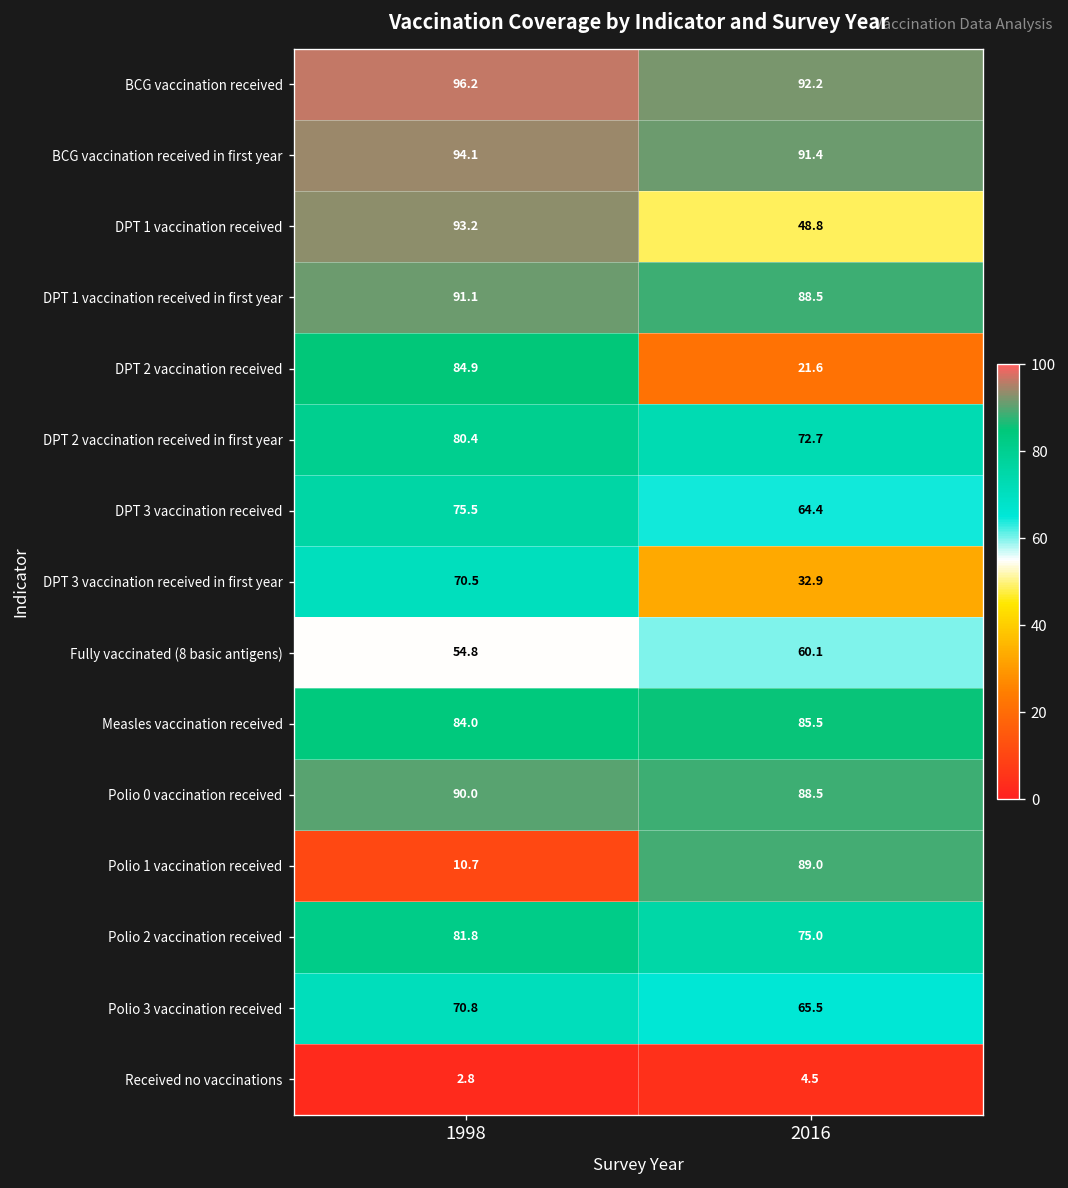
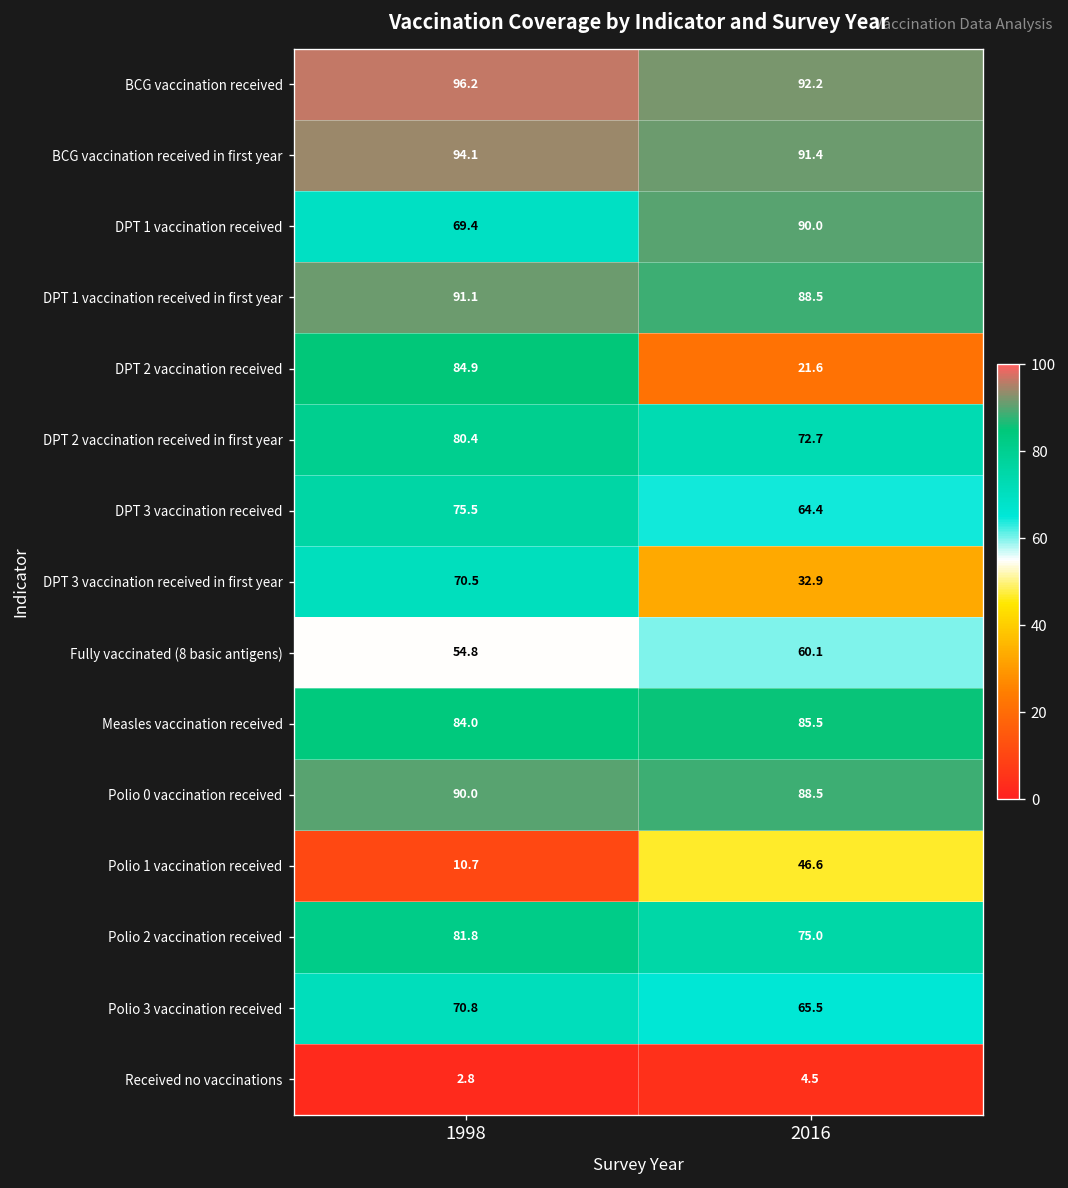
  {
    "BCG vaccination received": {
      "1998": 96.2,
      "2016": 92.2
    },
    "BCG vaccination received in first year": {
      "1998": 94.1,
      "2016": 91.4
    },
    "DPT 1 vaccination received": {
-     "1998": 93.2,
-     "2016": 48.8
+     "1998": 69.4,
+     "2016": 90.0
    },
    "DPT 1 vaccination received in first year": {
      "1998": 91.1,
      "2016": 88.5
    },
    "DPT 2 vaccination received": {
      "1998": 84.9,
      "2016": 21.6
    },
    "DPT 2 vaccination received in first year": {
      "1998": 80.4,
      "2016": 72.7
    },
    "DPT 3 vaccination received": {
      "1998": 75.5,
      "2016": 64.4
    },
    "DPT 3 vaccination received in first year": {
      "1998": 70.5,
      "2016": 32.9
    },
    "Fully vaccinated (8 basic antigens)": {
      "1998": 54.8,
      "2016": 60.1
    },
    "Measles vaccination received": {
      "1998": 84.0,
      "2016": 85.5
    },
    "Polio 0 vaccination received": {
      "1998": 90.0,
      "2016": 88.5
    },
    "Polio 1 vaccination received": {
      "1998": 10.7,
-     "2016": 89.0
+     "2016": 46.6
    },
    "Polio 2 vaccination received": {
      "1998": 81.8,
      "2016": 75.0
    },
    "Polio 3 vaccination received": {
      "1998": 70.8,
      "2016": 65.5
    },
    "Received no vaccinations": {
      "1998": 2.8,
      "2016": 4.5
    }
  }
